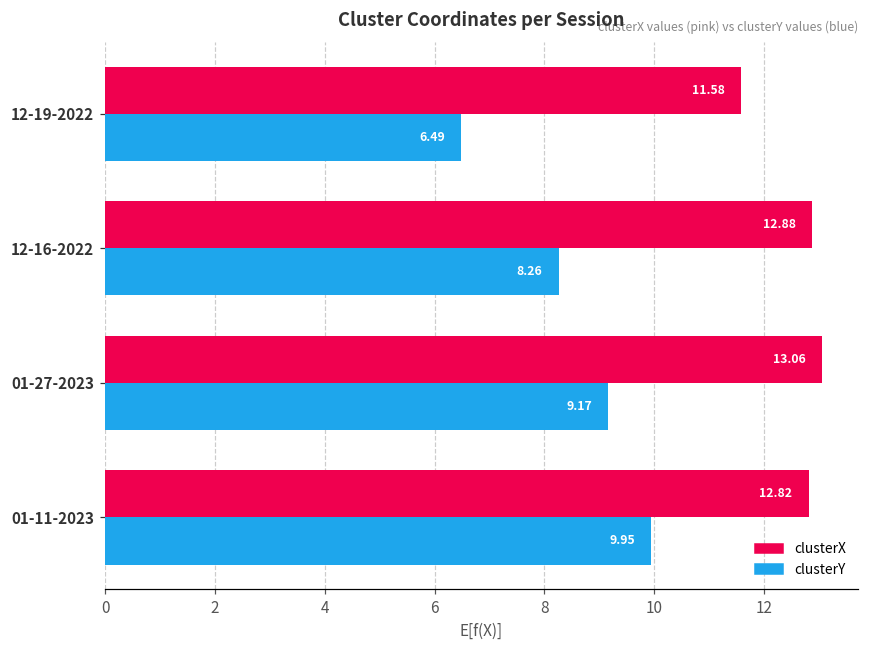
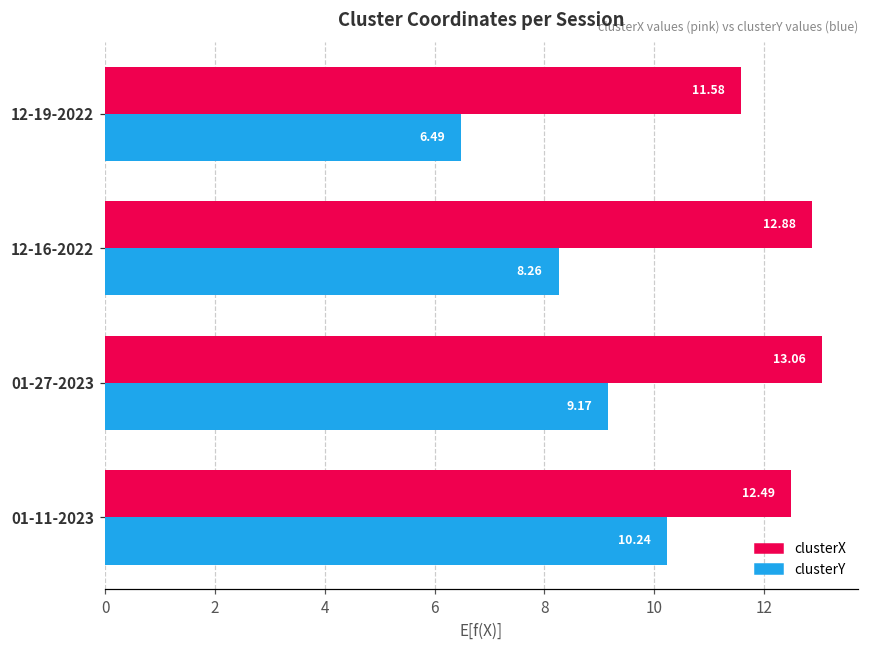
  {
    "clusterX": {
      "12-19-2022": 11.58,
      "12-16-2022": 12.88,
      "01-27-2023": 13.06,
-     "01-11-2023": 12.82
+     "01-11-2023": 12.49
    },
    "clusterY": {
      "12-19-2022": 6.49,
      "12-16-2022": 8.26,
      "01-27-2023": 9.17,
-     "01-11-2023": 9.95
+     "01-11-2023": 10.24
    }
  }
